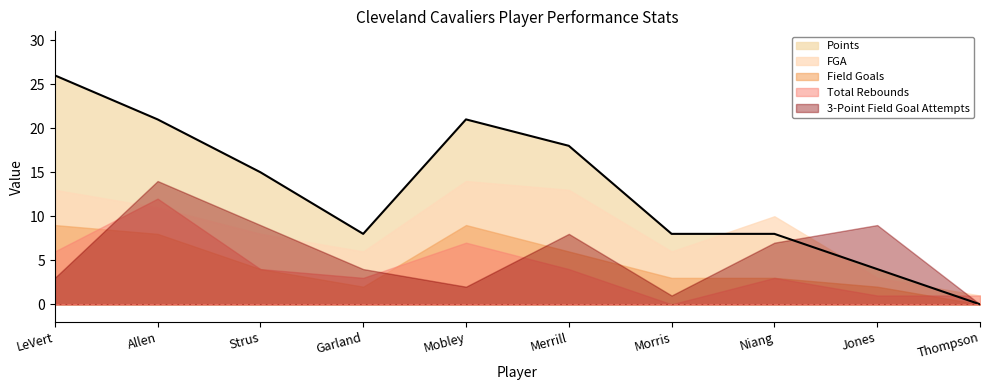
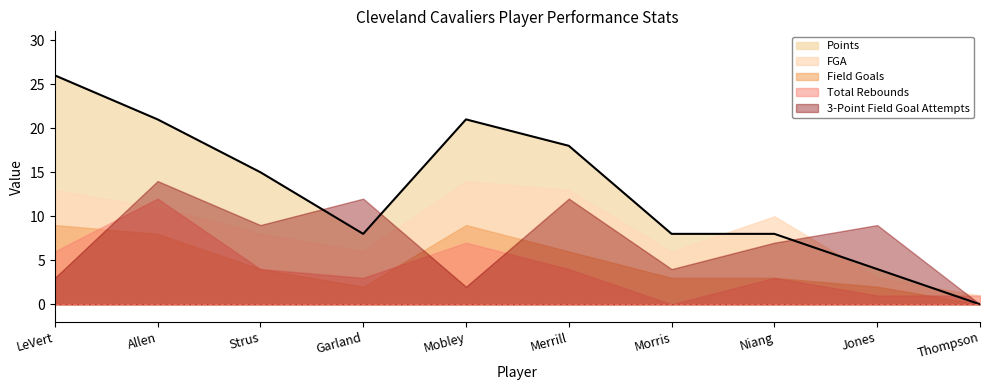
  {
    "3-Point Field Goal Attempts": {
      "LeVert": 3,
      "Allen": 14,
      "Strus": 9,
-     "Garland": 4,
+     "Garland": 12,
      "Mobley": 2,
-     "Merrill": 8,
-     "Morris": 1,
+     "Merrill": 12,
+     "Morris": 4,
      "Niang": 7,
      "Jones": 9
    }
  }
